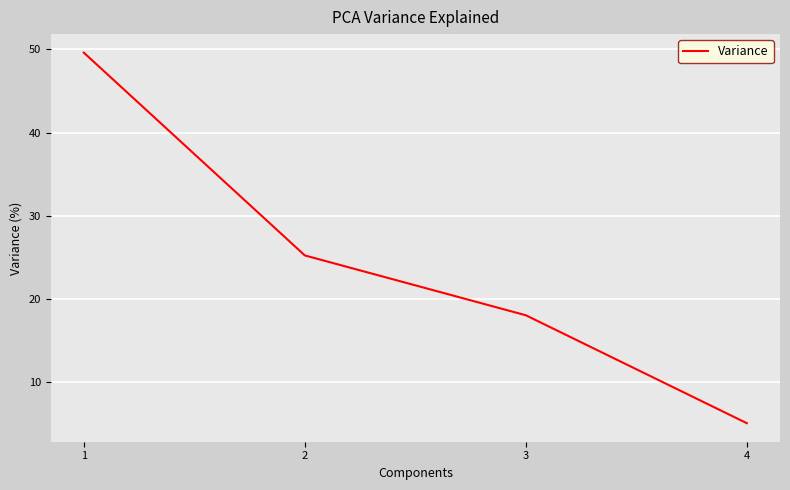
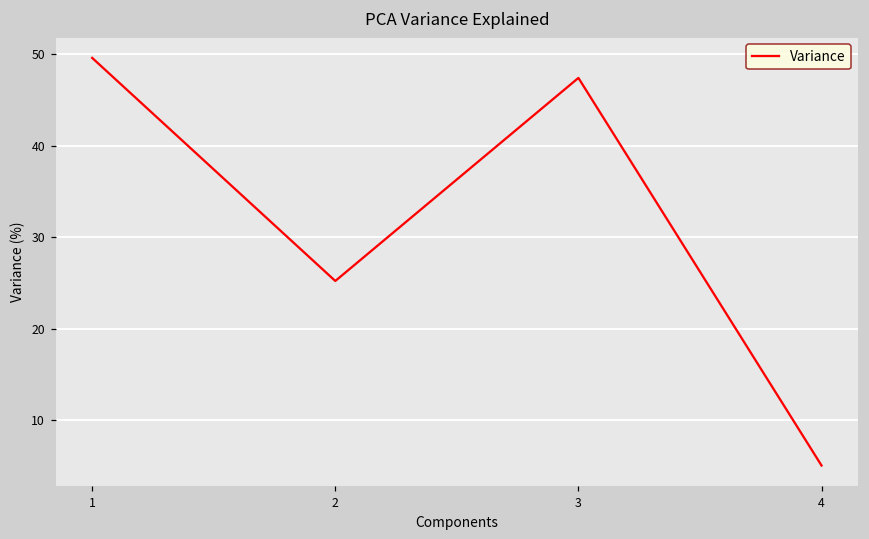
  {
    "1": 50,
    "2": 25,
-   "3": 18,
+   "3": 47,
    "4": 5
  }
